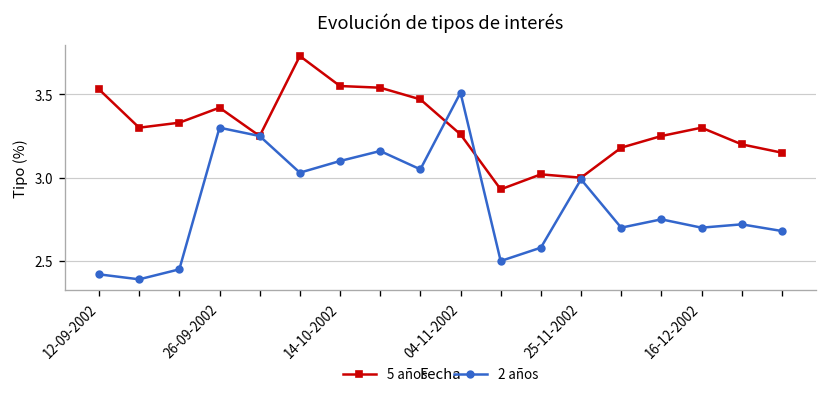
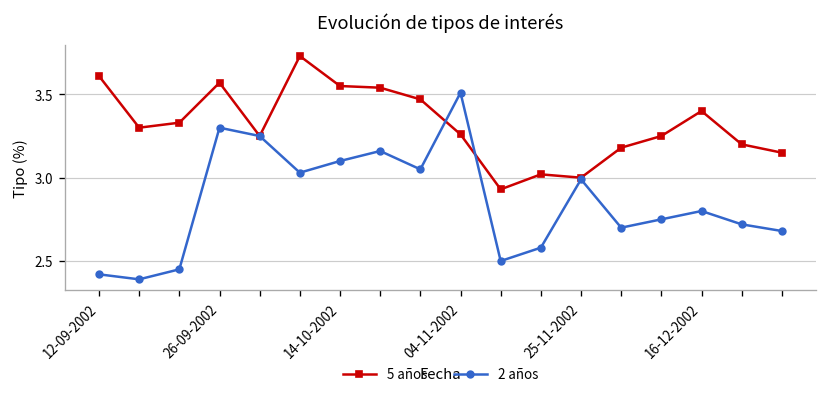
  {
    "5 años": {
-     "12-09-2002": 3.53,
-     "26-09-2002": 3.42,
+     "12-09-2002": 3.61,
+     "26-09-2002": 3.57,
      "14-10-2002": 3.55,
      "04-11-2002": 3.26,
-     "16-12-2002": 3.3
+     "16-12-2002": 3.4
    },
    "2 años": {
      "12-09-2002": 2.42,
      "26-09-2002": 3.3,
      "14-10-2002": 3.1,
      "04-11-2002": 3.5,
-     "16-12-2002": 2.7
+     "16-12-2002": 2.8
    }
  }
